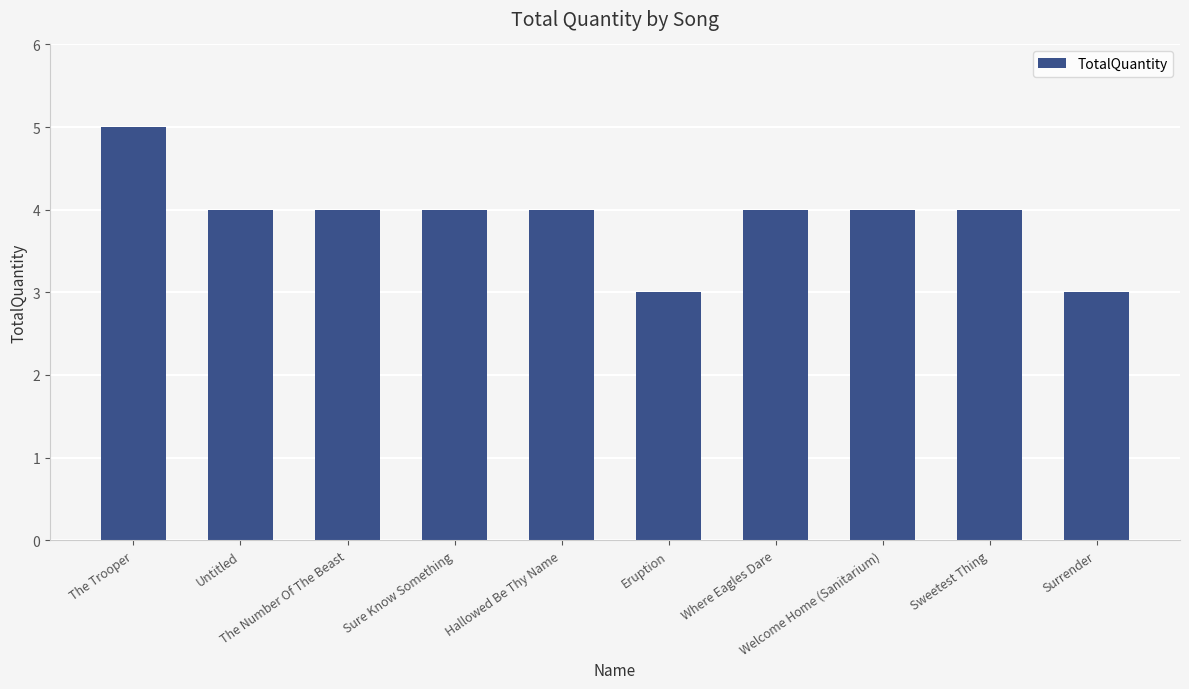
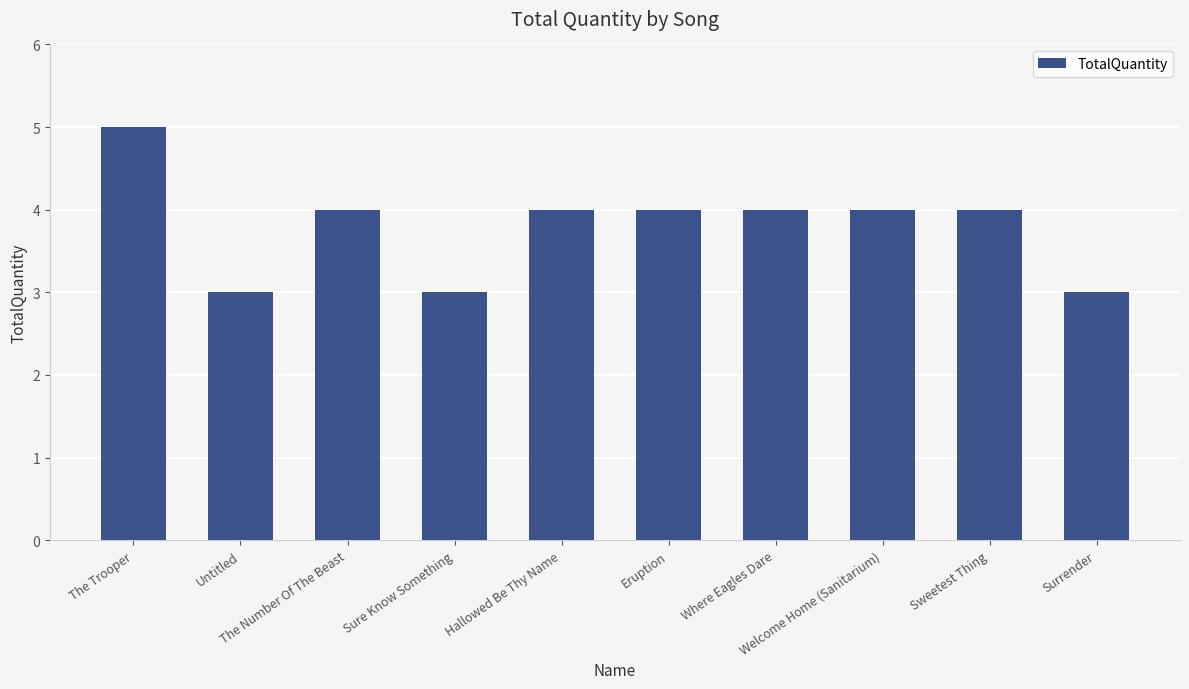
  {
    "The Trooper": 5,
-   "Untitled": 4,
+   "Untitled": 3,
    "The Number Of The Beast": 4,
-   "Sure Know Something": 4,
+   "Sure Know Something": 3,
    "Hallowed Be Thy Name": 4,
-   "Eruption": 3,
+   "Eruption": 4,
    "Where Eagles Dare": 4,
    "Welcome Home (Sanitarium)": 4,
    "Sweetest Thing": 4,
    "Surrender": 3
  }
